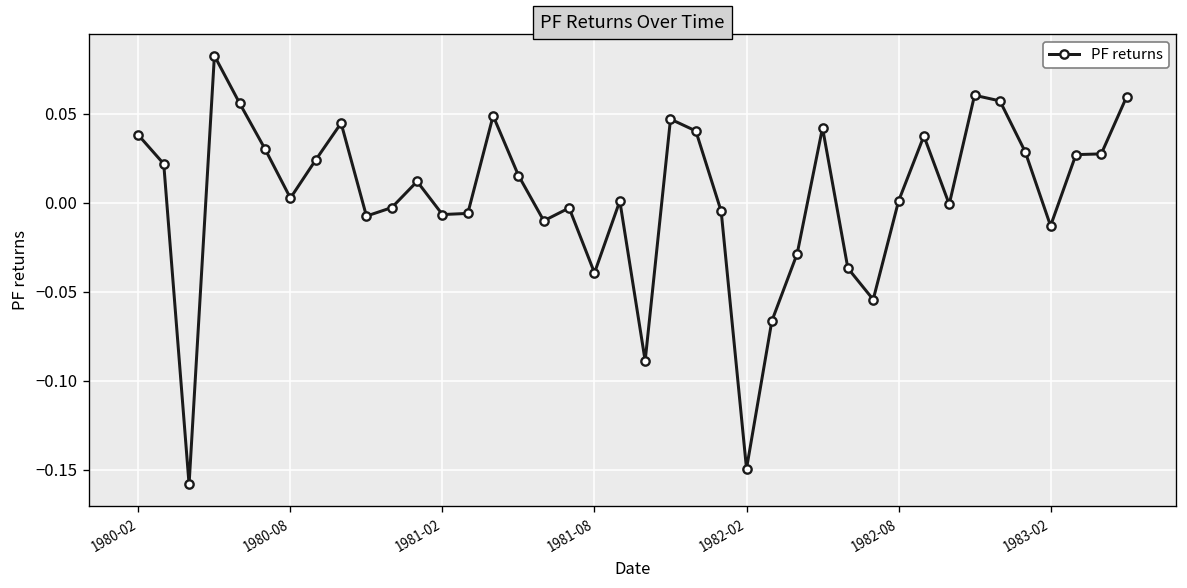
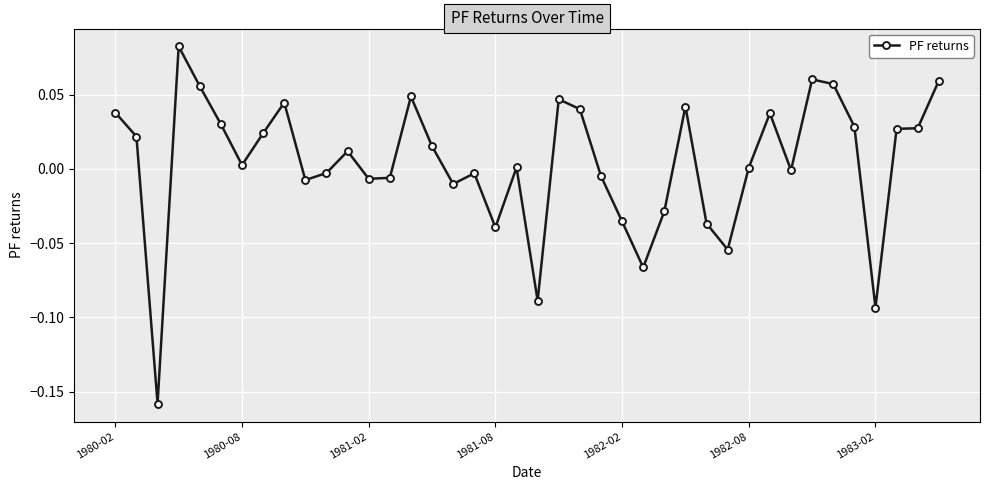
  {
    "1980-02": 0.038,
    "1980-08": 0.003,
    "1981-02": -0.007,
    "1981-08": -0.039,
-   "1982-02": -0.149,
+   "1982-02": -0.035,
    "1982-08": 0.001,
-   "1983-02": -0.013
+   "1983-02": -0.093
  }
